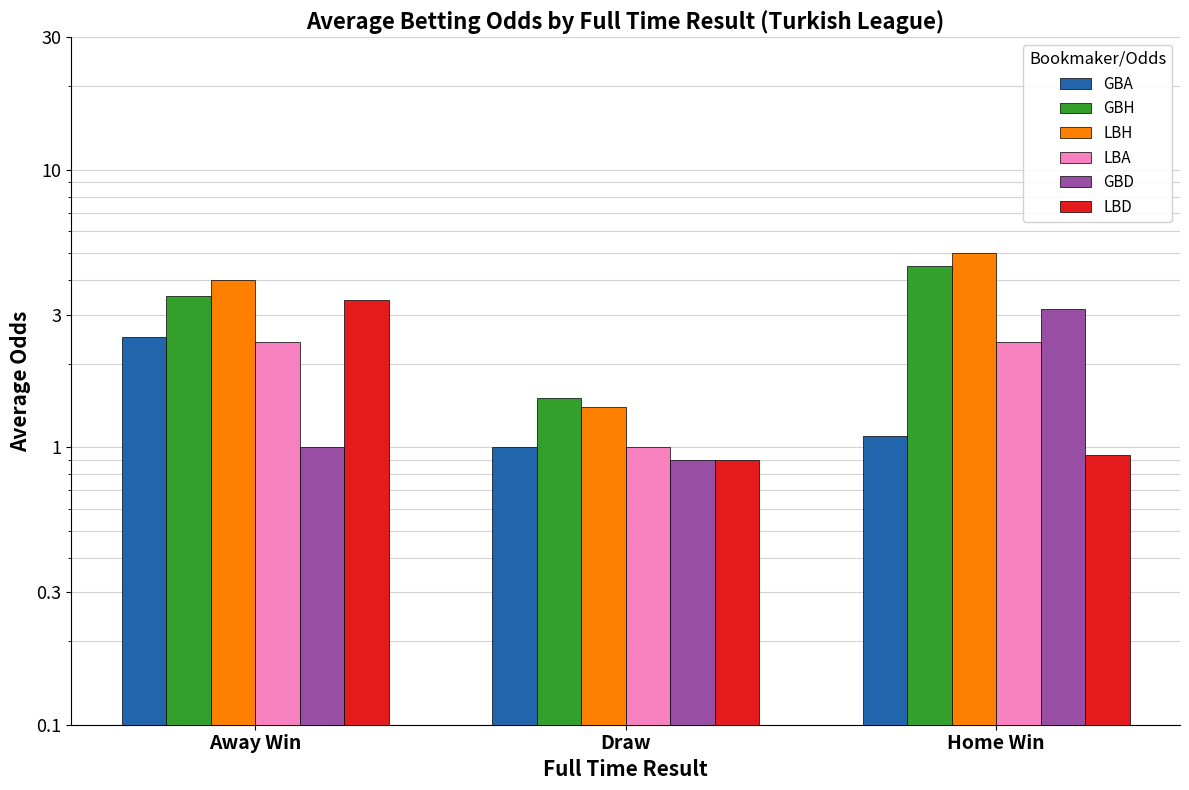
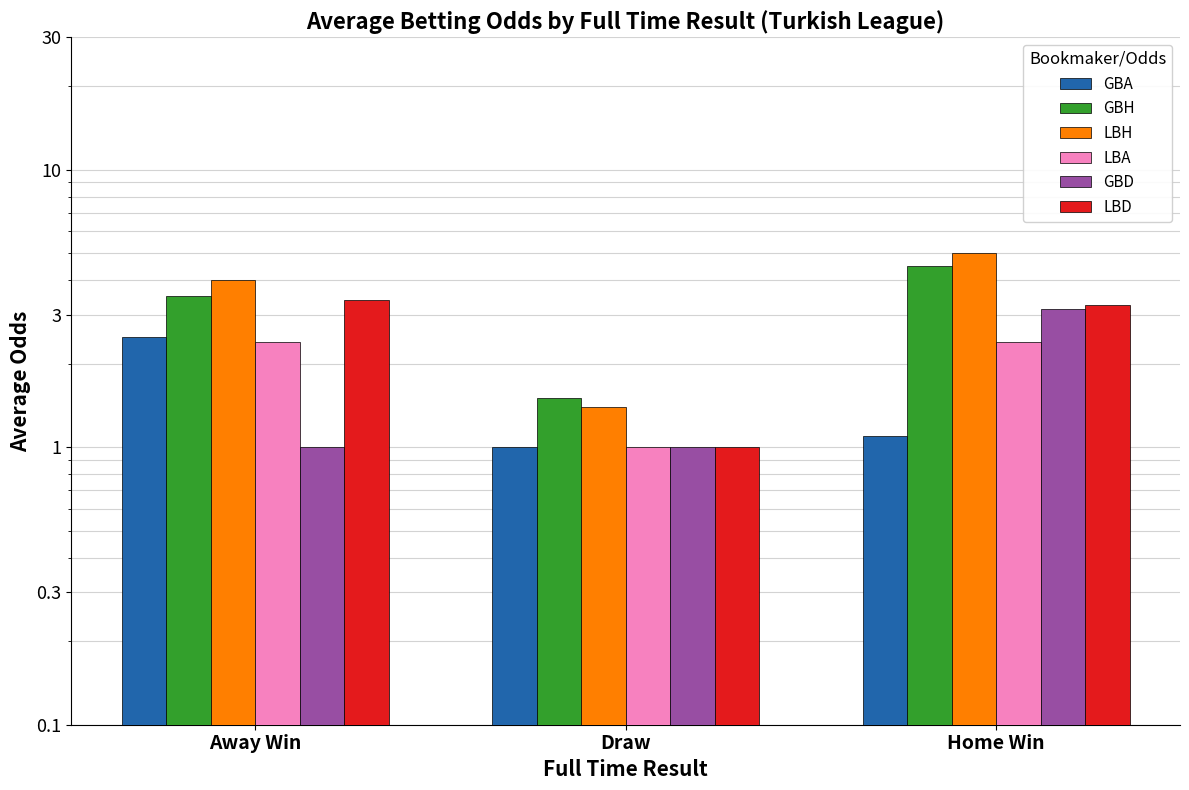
  {
    "GBA": {
      "Away Win": 2.5,
      "Draw": 1.00,
      "Home Win": 1.10
    },
    "GBH": {
      "Away Win": 3.5,
      "Draw": 1.5,
      "Home Win": 4.5
    },
    "LBH": {
      "Away Win": 4.0,
      "Draw": 1.4,
      "Home Win": 5.0
    },
    "LBA": {
      "Away Win": 2.4,
      "Draw": 1.00,
      "Home Win": 2.4
    },
    "GBD": {
      "Away Win": 1.0,
-     "Draw": 0.9,
+     "Draw": 1.0,
      "Home Win": 3.2
    },
    "LBD": {
      "Away Win": 3.4,
-     "Draw": 0.9,
-     "Home Win": 0.94
+     "Draw": 1.0,
+     "Home Win": 3.3
    }
  }
